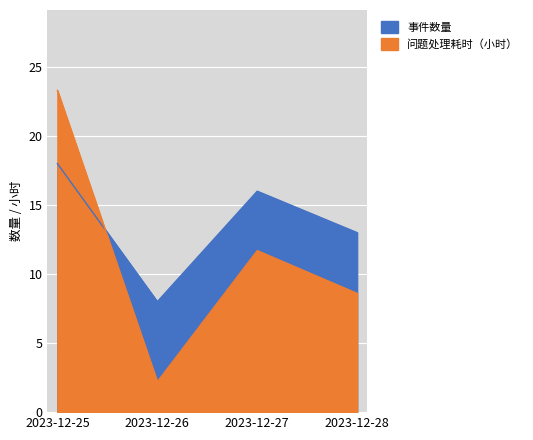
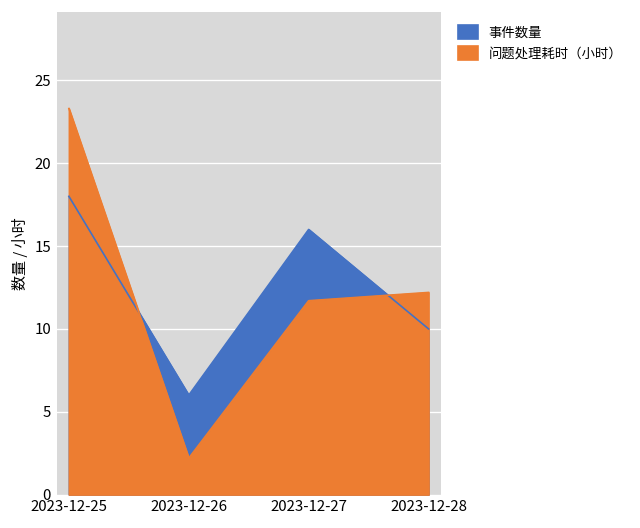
  {
    "事件数量": {
      "2023-12-25": 18,
-     "2023-12-26": 8,
+     "2023-12-26": 6,
      "2023-12-27": 16,
-     "2023-12-28": 13
+     "2023-12-28": 10
    },
    "问题处理耗时（小时）": {
      "2023-12-25": 23.3,
      "2023-12-26": 2.2,
      "2023-12-27": 11.7,
-     "2023-12-28": 8.6
+     "2023-12-28": 12.2
    }
  }
